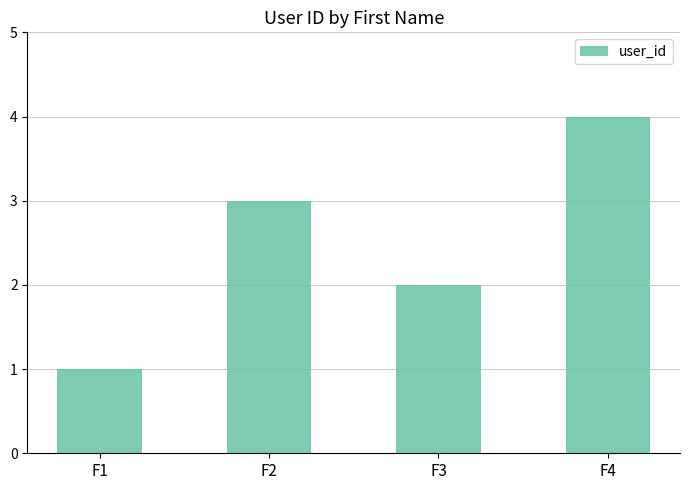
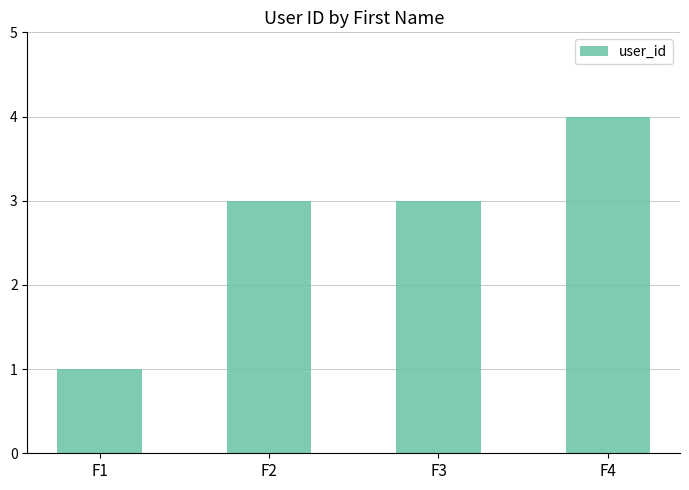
  {
    "F1": 1,
    "F2": 3,
-   "F3": 2,
+   "F3": 3,
    "F4": 4
  }
